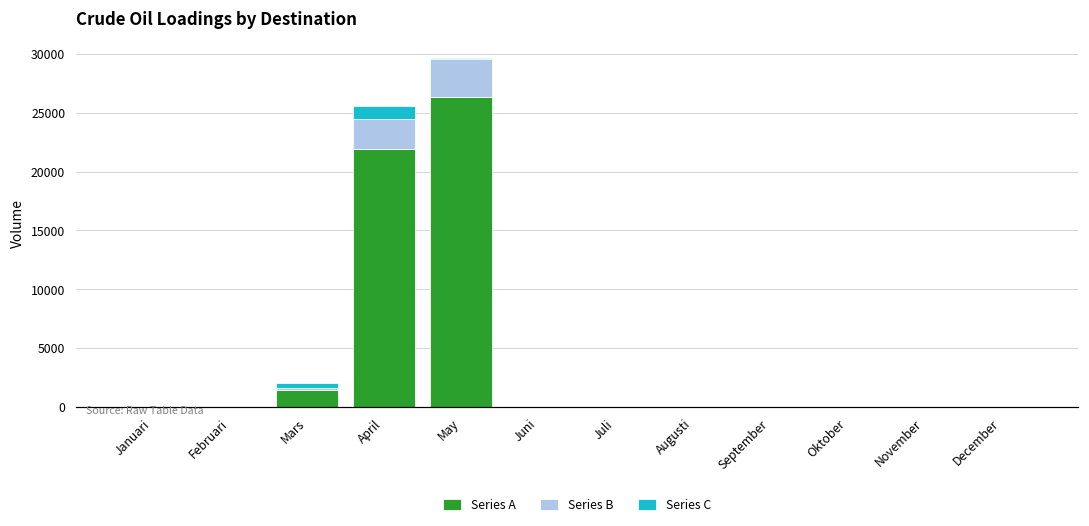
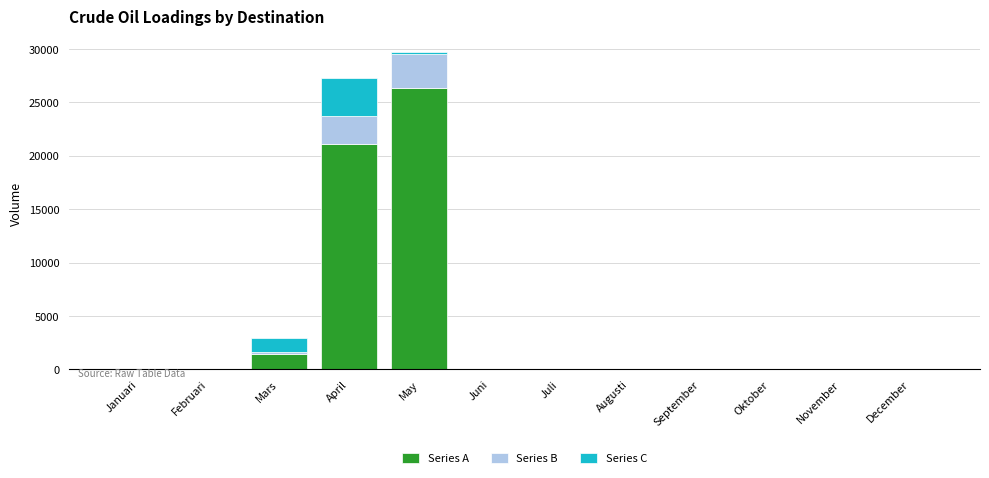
  {
    "Series A": {
      "Januari": 0,
      "Mars": 1400,
-     "April": 21900,
+     "April": 21100,
      "May": 26300,
      "Juni": 0,
      "Juli": 0,
      "Augusti": 0,
      "September": 0,
      "Oktober": 0,
      "November": 0,
      "December": 0
    },
    "Series B": {
      "Januari": 0,
      "Februari": 0,
      "April": 2600,
      "May": 3200,
      "Juni": 0,
      "Juli": 0,
      "Augusti": 0,
      "September": 0,
      "Oktober": 0,
      "November": 0,
      "December": 0
    },
    "Series C": {
      "Januari": 0,
      "Februari": 0,
-     "Mars": 400,
-     "April": 1100,
+     "Mars": 1300,
+     "April": 3600,
      "Juni": 0,
      "Juli": 0,
      "Augusti": 0,
      "September": 0,
      "Oktober": 0,
      "November": 0,
      "December": 0
    }
  }
